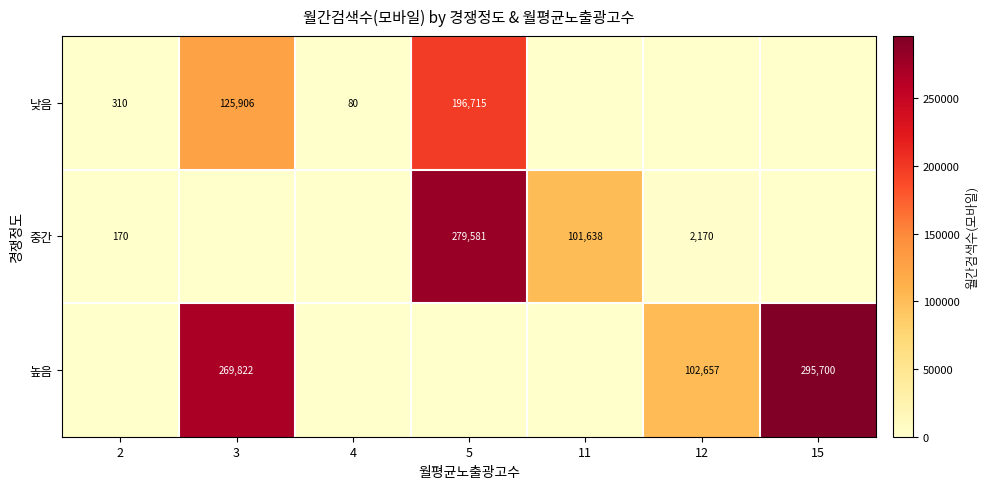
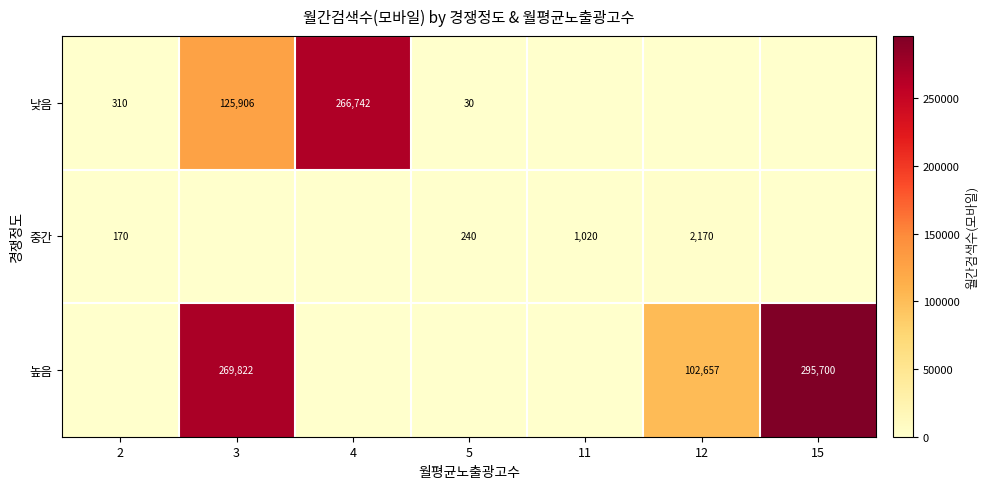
  {
    "낮음": {
      "2": "310",
      "3": "125,906",
-     "4": "80",
-     "5": "196,715"
+     "4": "266,742",
+     "5": "30"
    },
    "중간": {
      "2": "170",
-     "5": "279,581",
-     "11": "101,638",
+     "5": "240",
+     "11": "1,020",
      "12": "2,170"
    },
    "높음": {
      "3": "269,822",
      "12": "102,657",
      "15": "295,700"
    }
  }
